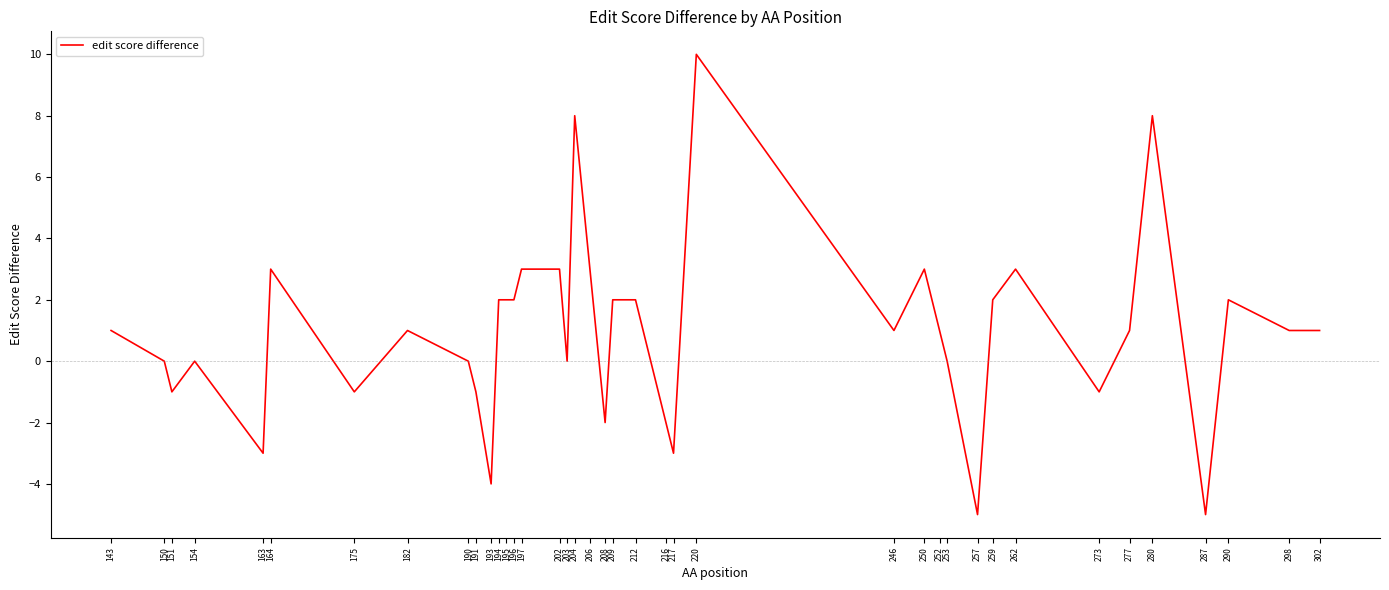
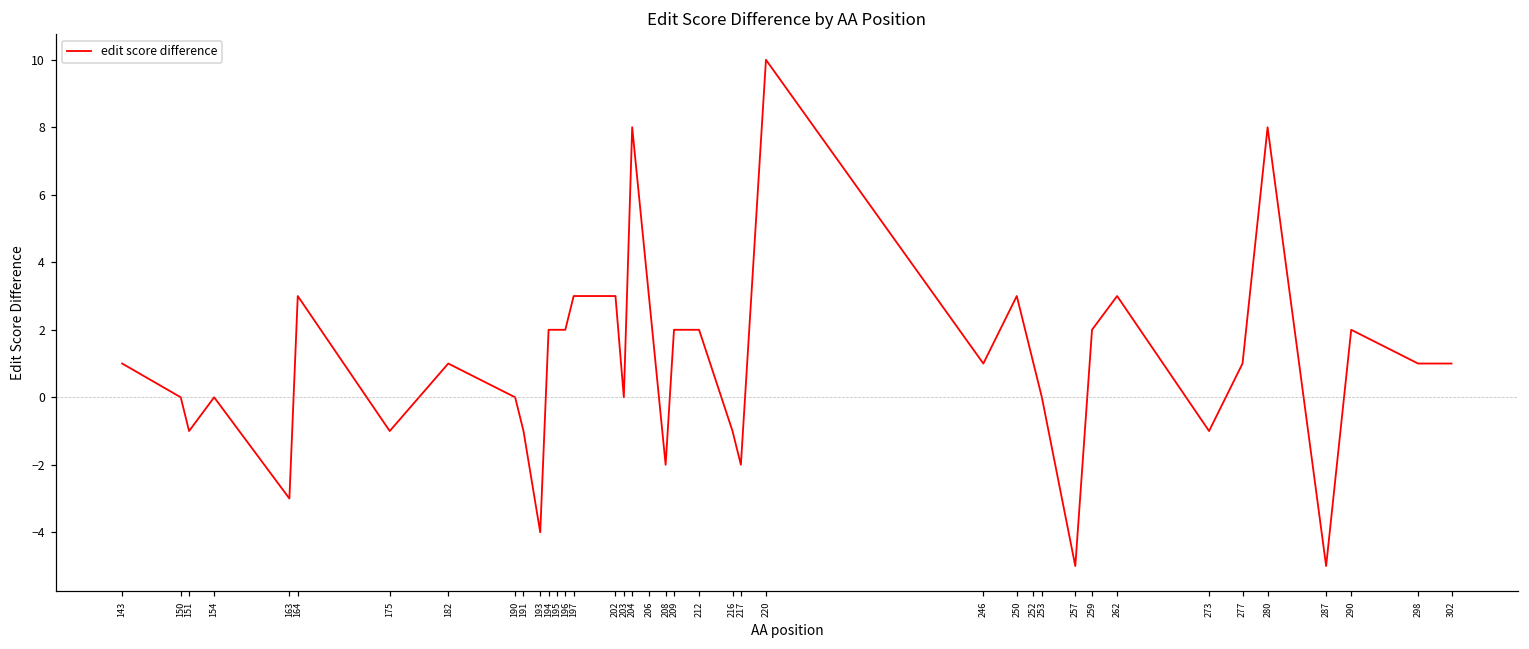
  {
    "143": 1,
    "150": 0,
    "151": -1,
    "154": 0,
    "163": -3,
    "164": 3,
    "175": -1,
    "182": 1,
    "190": 0,
    "191": -1,
    "193": -4,
    "194": 2,
    "195": 2,
    "196": 2,
    "197": 3,
    "202": 3,
    "203": 0,
    "204": 8,
    "206": 3,
    "208": -2,
    "209": 2,
    "212": 2,
-   "216": -2,
-   "217": -3,
+   "216": -1,
+   "217": -2,
    "220": 10,
    "246": 1,
    "250": 3,
    "252": 1,
    "253": 0,
    "257": -5,
    "259": 2,
    "262": 3,
    "273": -1,
    "277": 1,
    "280": 8,
    "287": -5,
    "290": 2,
    "298": 1,
    "302": 1
  }
